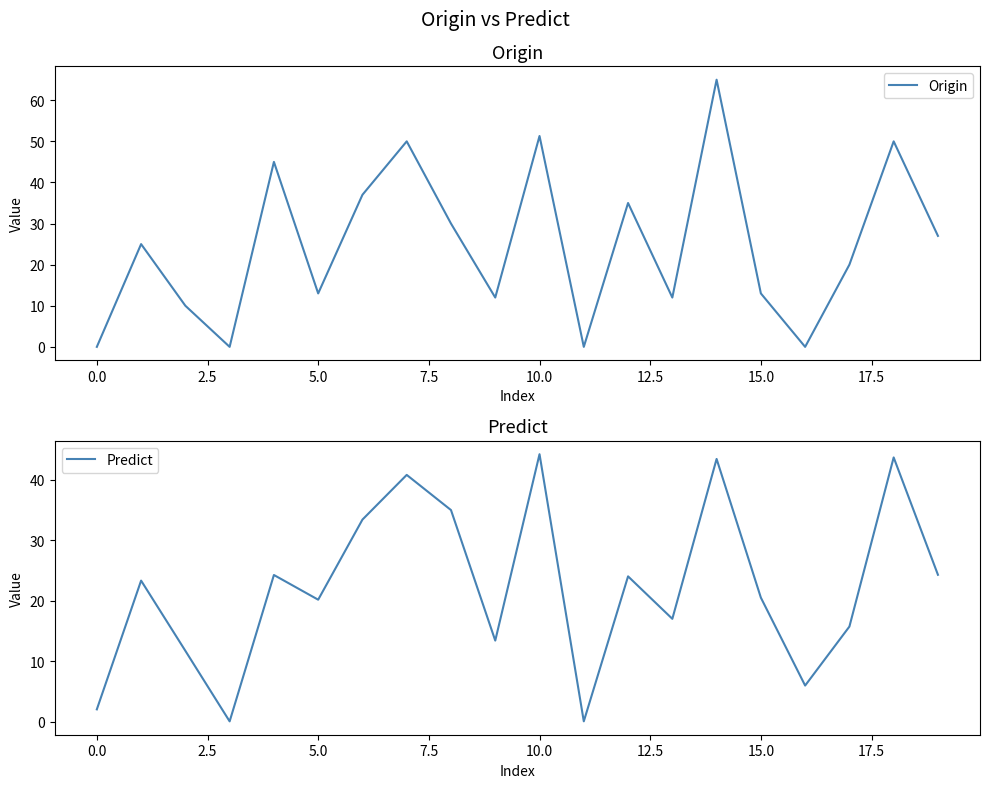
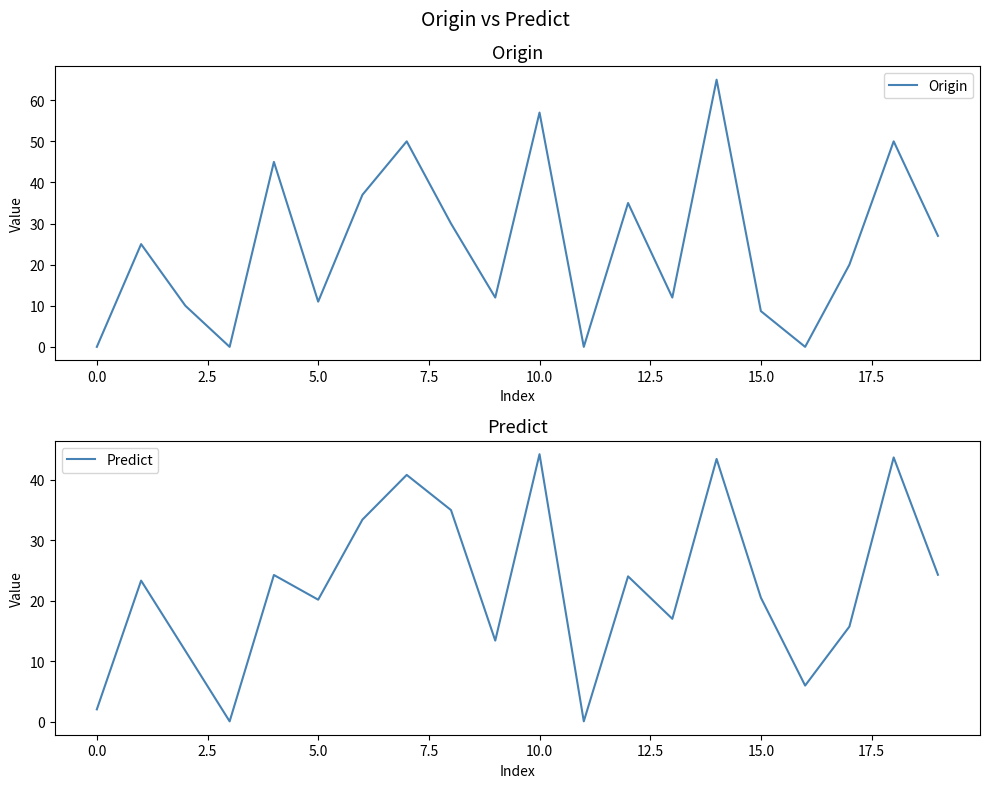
  {
    "Origin": {
      "0.0": 0,
-     "5.0": 13,
-     "10.0": 51,
-     "15.0": 13
+     "5.0": 11,
+     "10.0": 57,
+     "15.0": 9
    },
    "Predict": {
      "0.0": 2,
      "5.0": 20,
      "10.0": 44,
      "15.0": 20
    }
  }
